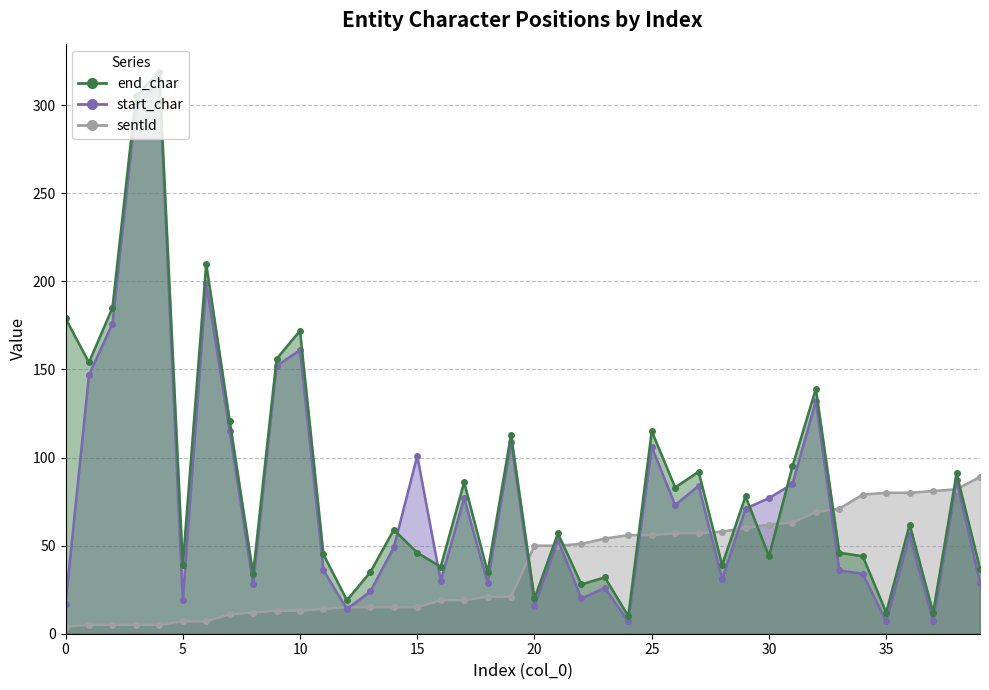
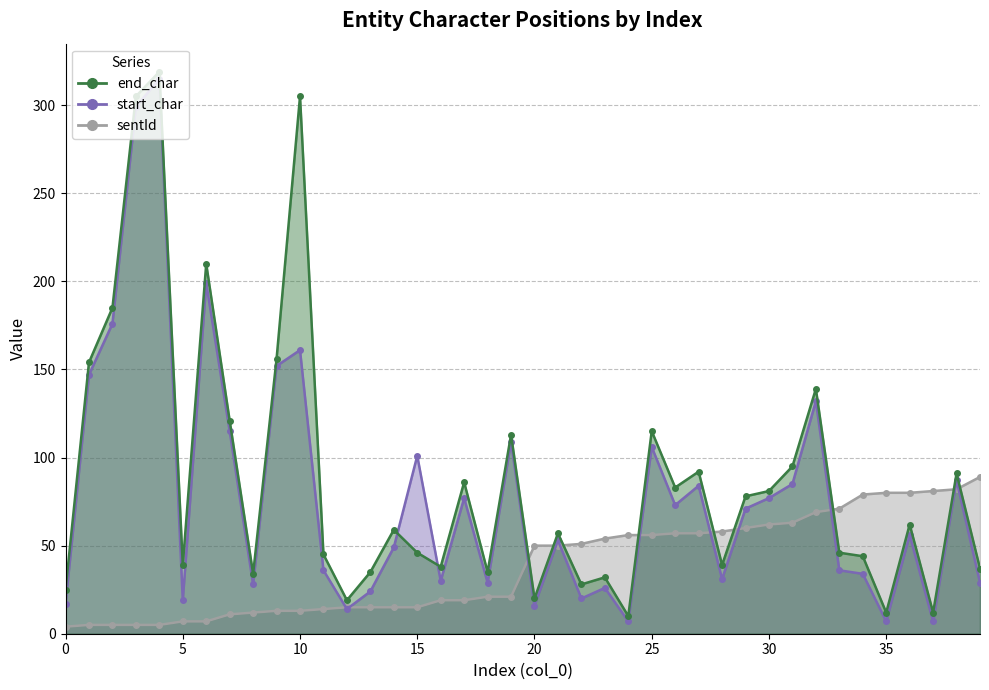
  {
    "end_char": {
-     "0": 179,
+     "0": 25,
      "5": 39,
-     "10": 172,
+     "10": 305,
      "15": 46,
      "20": 20,
      "25": 115,
-     "30": 44,
+     "30": 81,
      "35": 12
    }
  }
